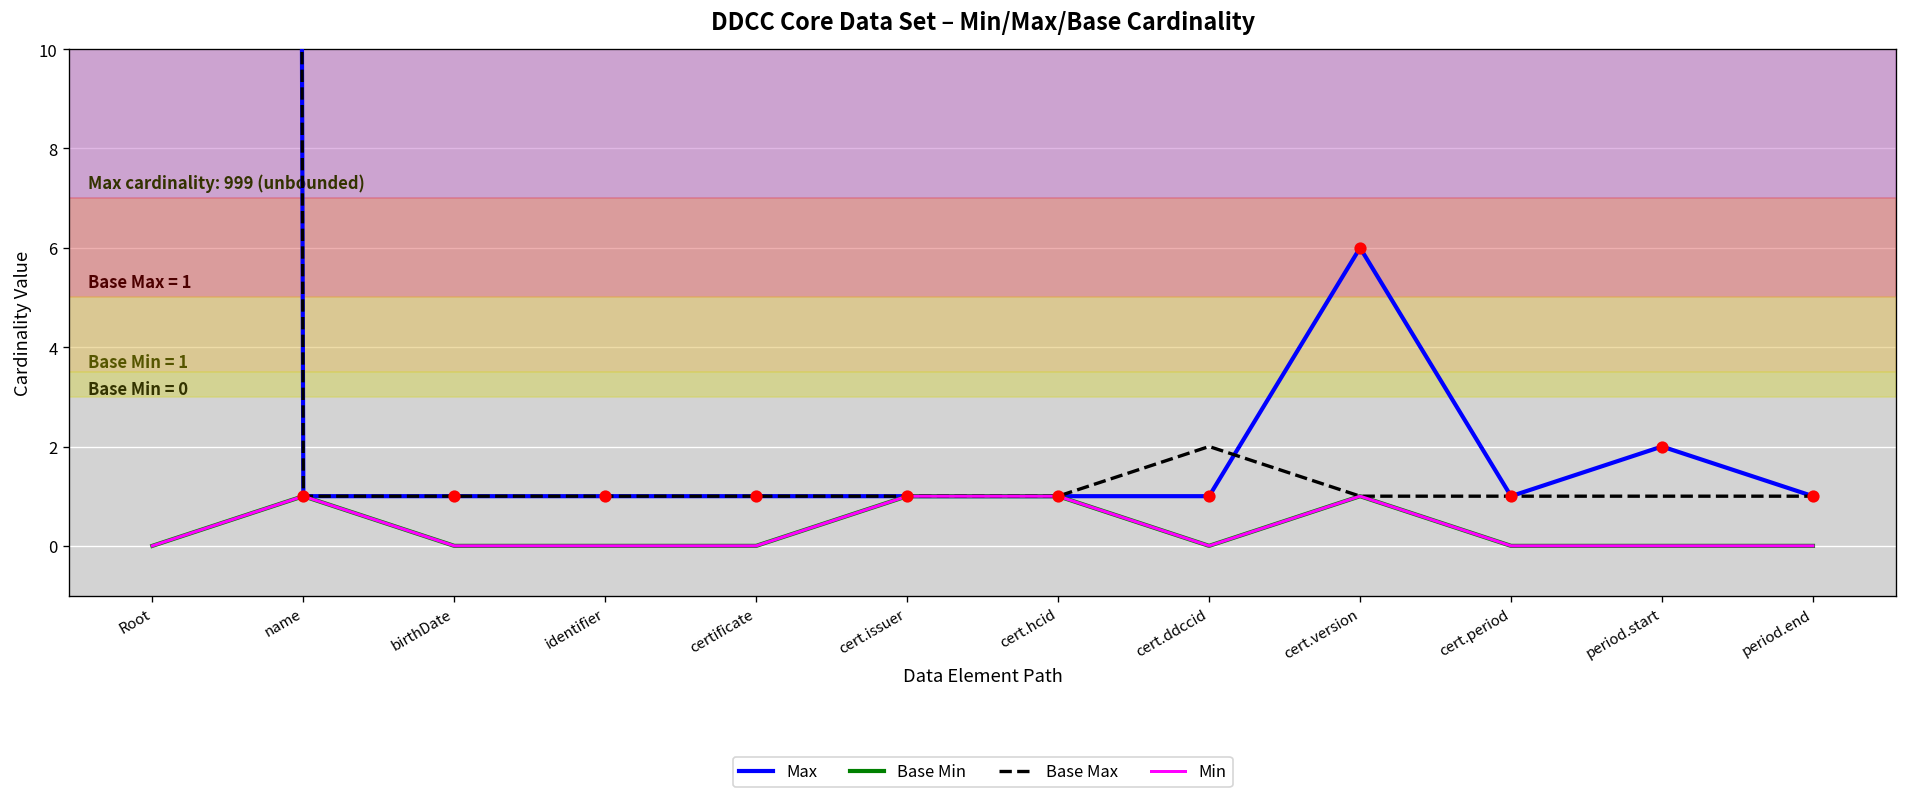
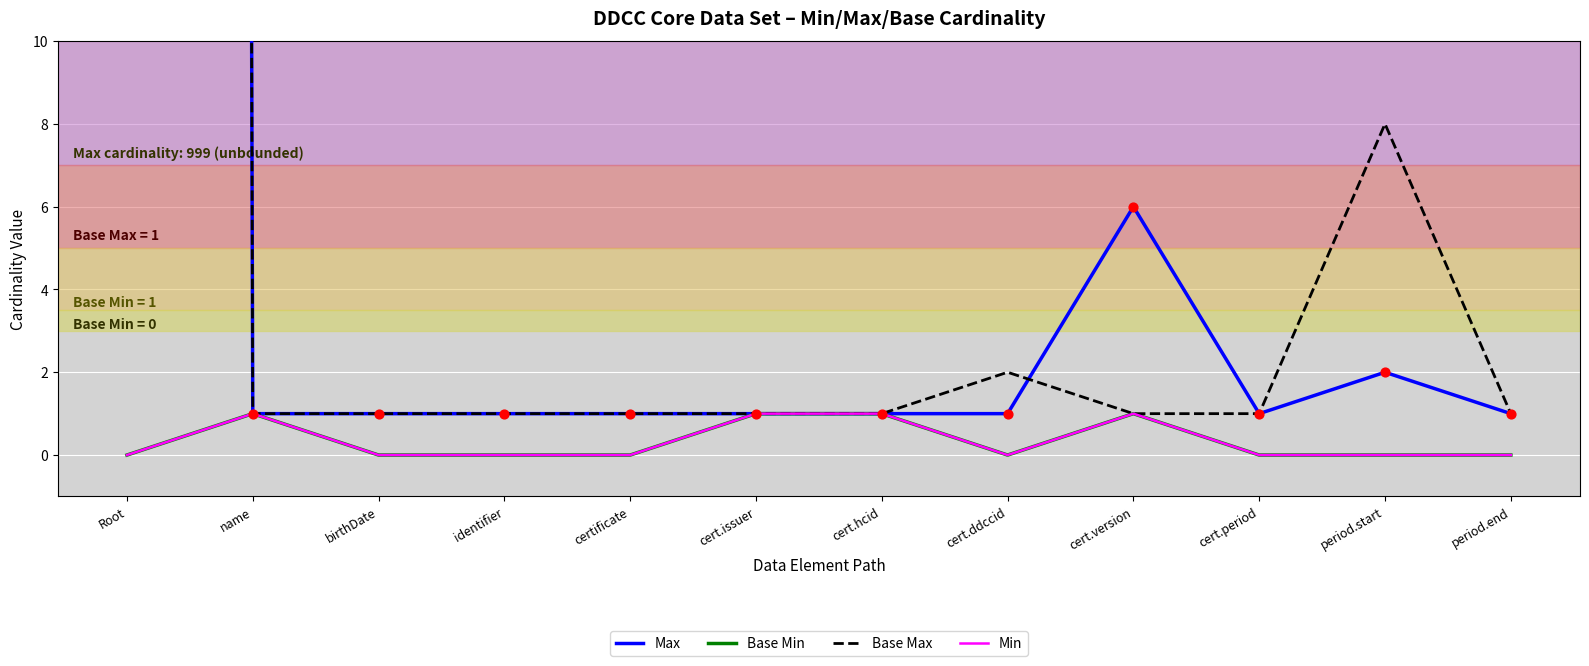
  {
    "Max": {
      "cert.ddccid": 1,
      "cert.version": 6,
      "period.start": 2
    },
    "Min": {
      "Root": 0,
      "birthDate": 0,
      "identifier": 0,
      "certificate": 0,
      "cert.ddccid": 0,
      "cert.period": 0,
      "period.start": 0,
      "period.end": 0
    },
    "Base Max": {
      "cert.ddccid": 2,
-     "period.start": 1
+     "period.start": 8
    }
  }
